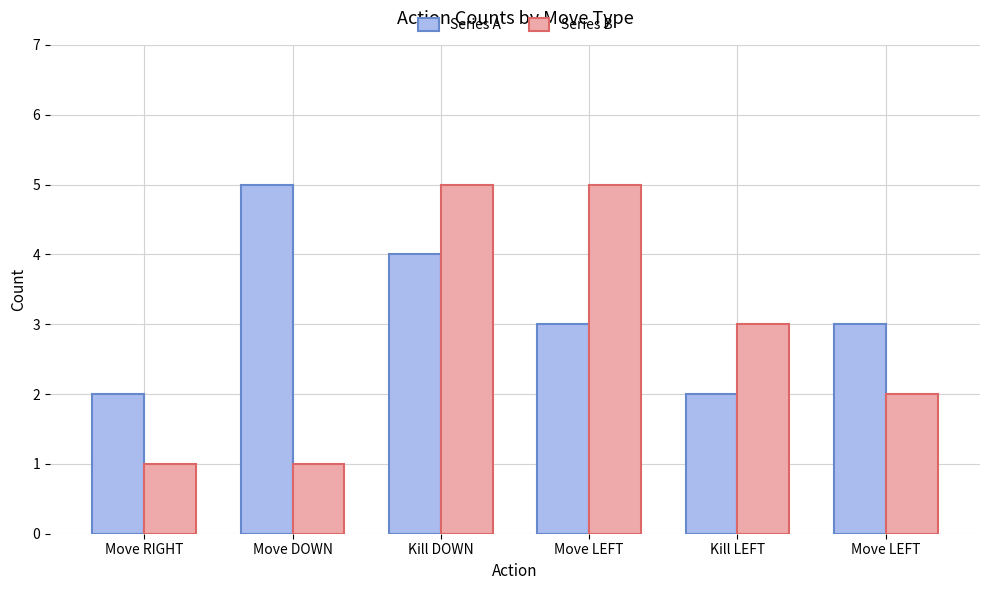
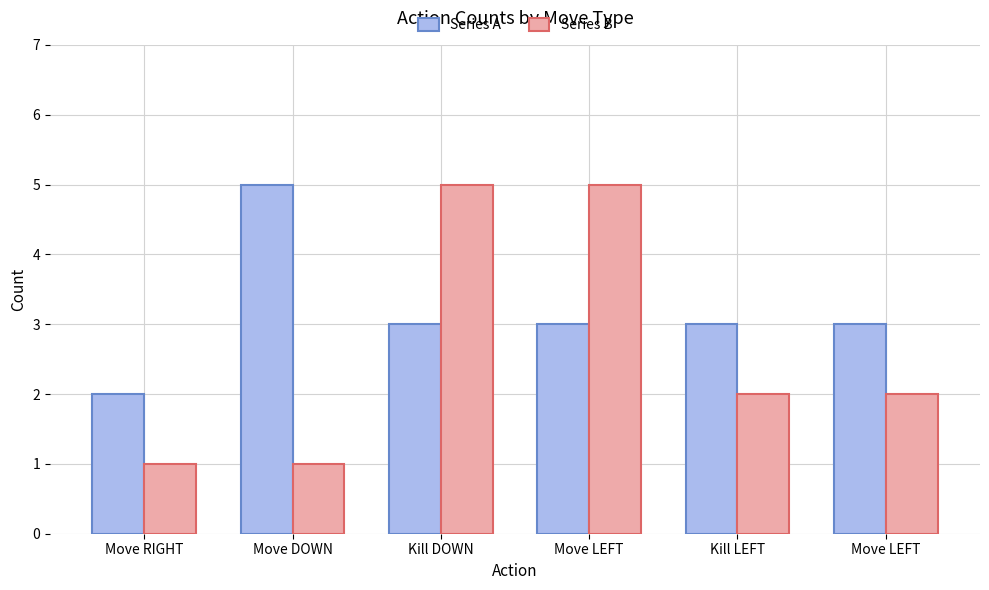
  {
    "Series A": {
      "Move RIGHT": 2,
      "Move DOWN": 5,
-     "Kill DOWN": 4,
-     "Kill LEFT": 2
+     "Kill DOWN": 3,
+     "Kill LEFT": 3
    },
    "Series B": {
      "Move RIGHT": 1,
      "Move DOWN": 1,
      "Kill DOWN": 5,
-     "Kill LEFT": 3
+     "Kill LEFT": 2
    }
  }
